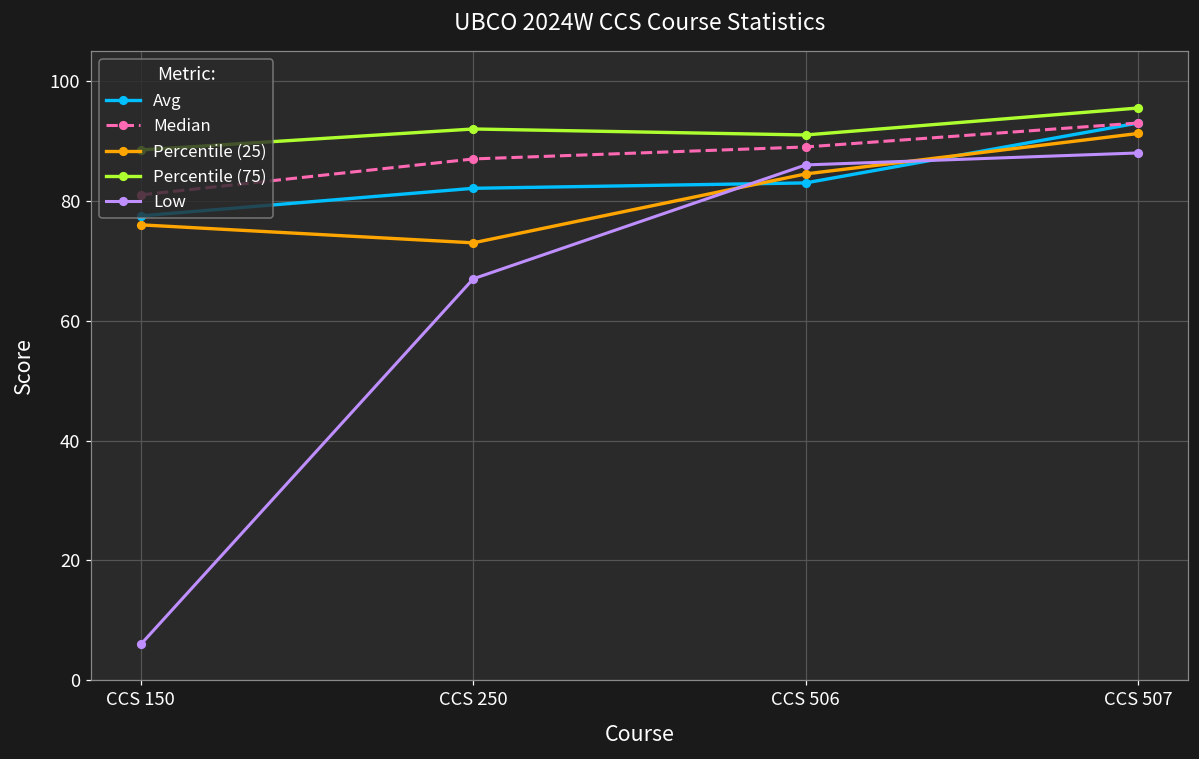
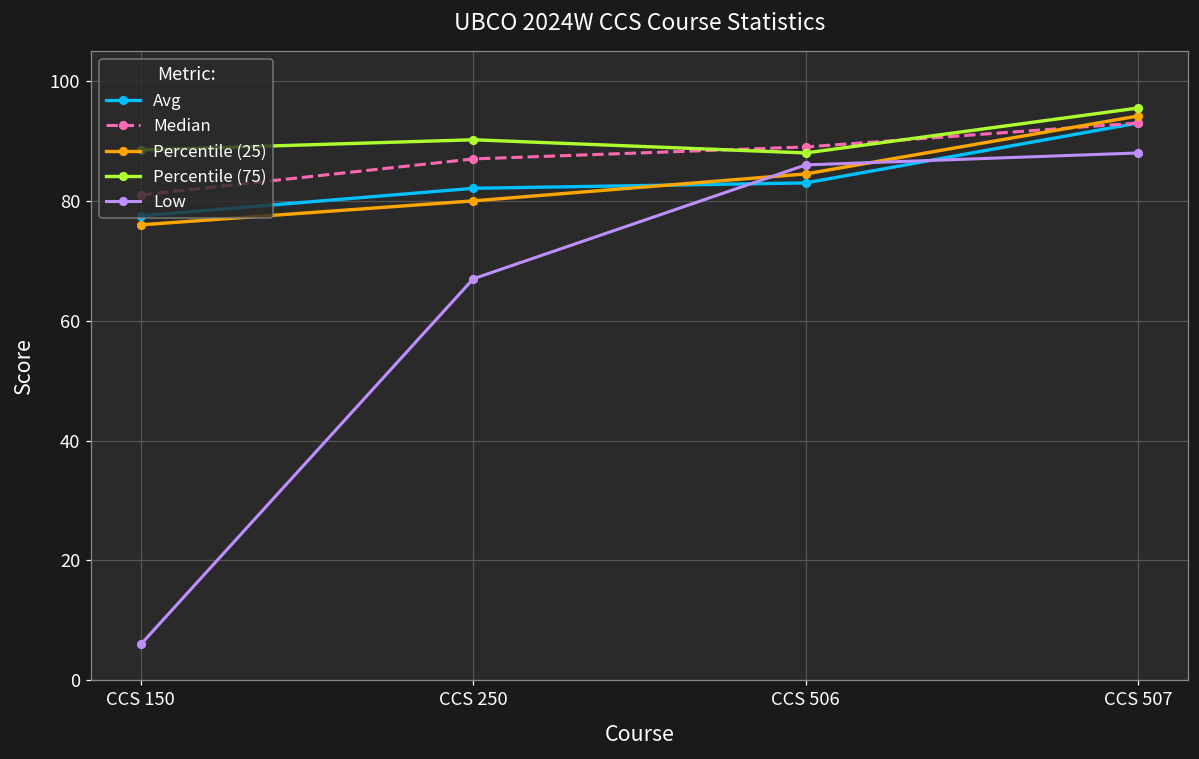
  {
    "Avg": {
      "CCS 250": 82,
      "CCS 506": 83
    },
    "Median": {
      "CCS 250": 87,
      "CCS 506": 89
    },
    "Percentile (25)": {
-     "CCS 250": 73,
+     "CCS 250": 80,
      "CCS 506": 85,
-     "CCS 507": 91
+     "CCS 507": 94
    },
    "Percentile (75)": {
-     "CCS 250": 92,
-     "CCS 506": 91,
+     "CCS 250": 90,
+     "CCS 506": 88,
      "CCS 507": 96
    },
    "Low": {
      "CCS 150": 6,
      "CCS 250": 67,
      "CCS 506": 86,
      "CCS 507": 88
    }
  }
